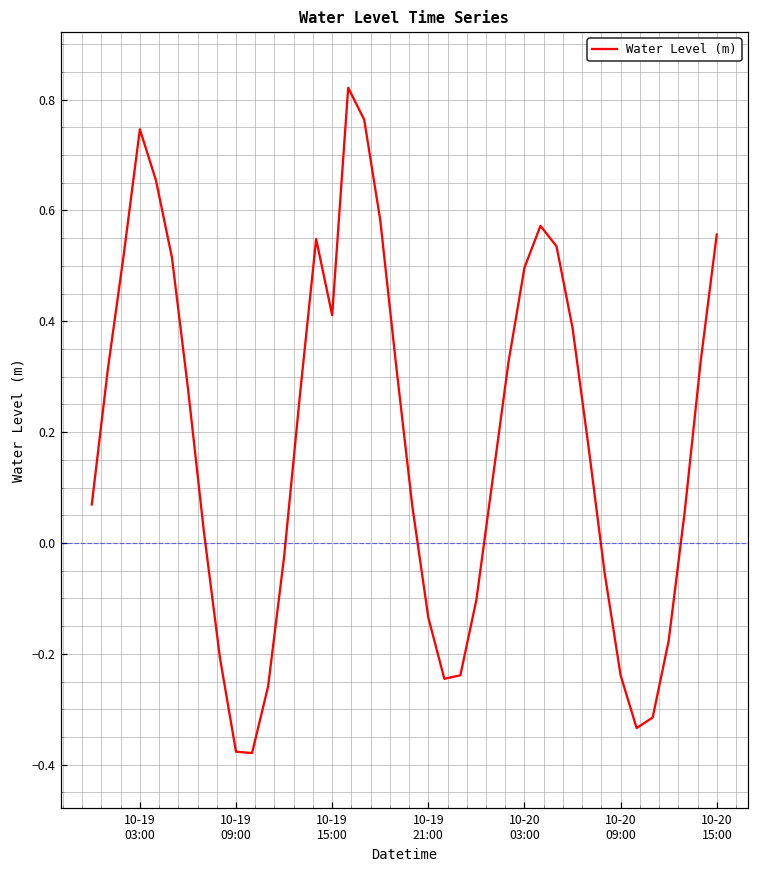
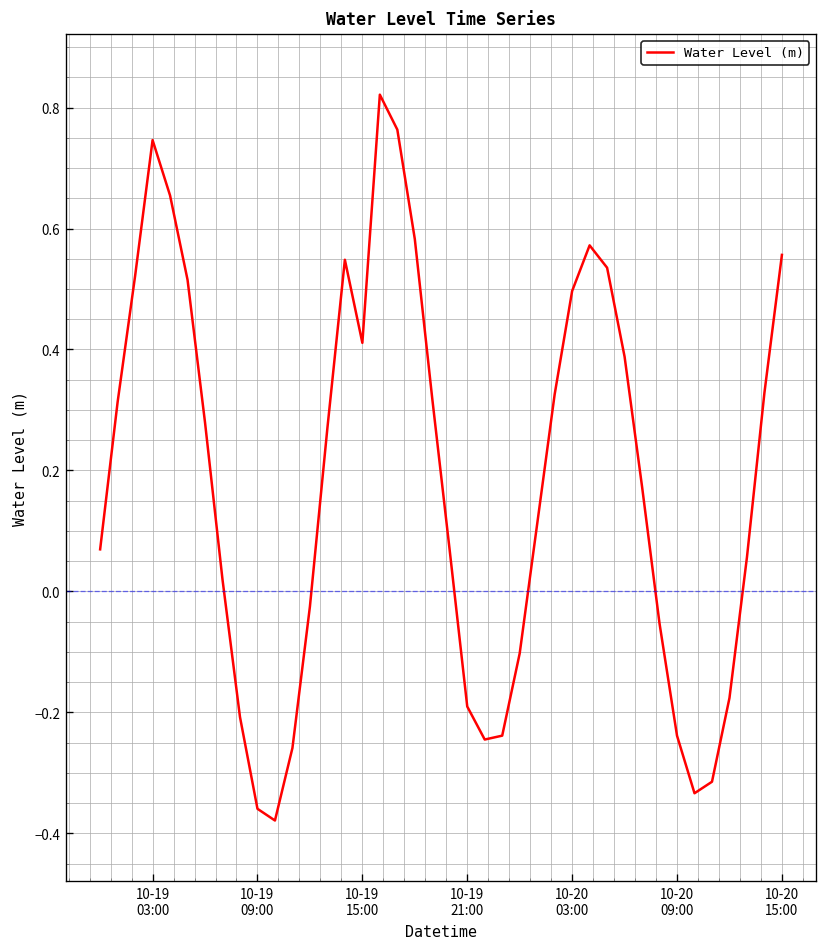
  {
    "10-19 03:00": 0.75,
-   "10-19 09:00": -0.38,
+   "10-19 09:00": -0.36,
    "10-19 15:00": 0.41,
-   "10-19 21:00": -0.13,
+   "10-19 21:00": -0.19,
    "10-20 03:00": 0.50,
    "10-20 09:00": -0.24,
    "10-20 15:00": 0.56
  }
